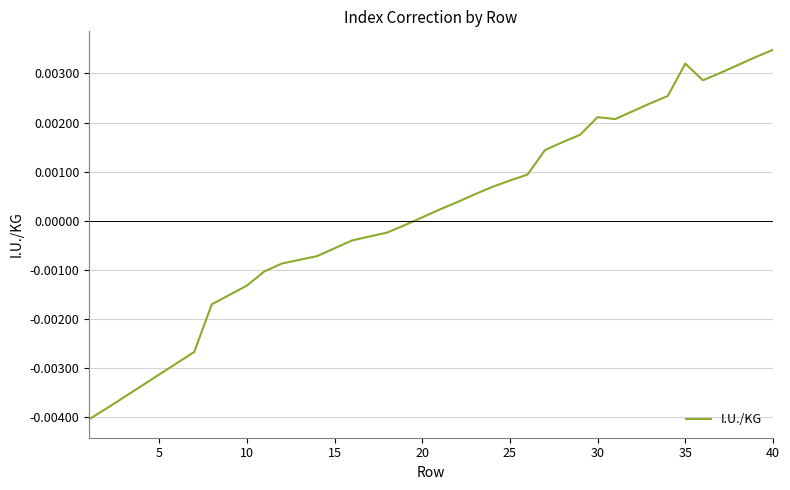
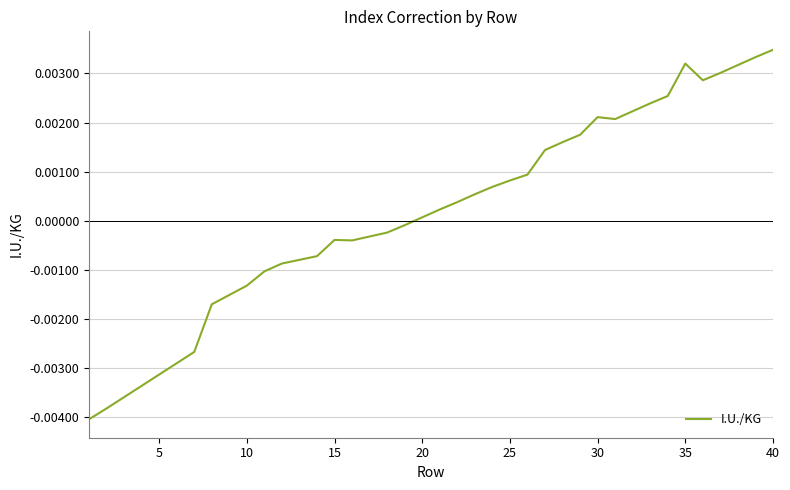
  {
    "5": -0.0031,
    "10": -0.0013,
-   "15": -0.0006,
+   "15": -0.0004,
    "20": 0.0001,
    "25": 0.0008,
    "30": 0.0021,
    "35": 0.0032,
    "40": 0.0035
  }
